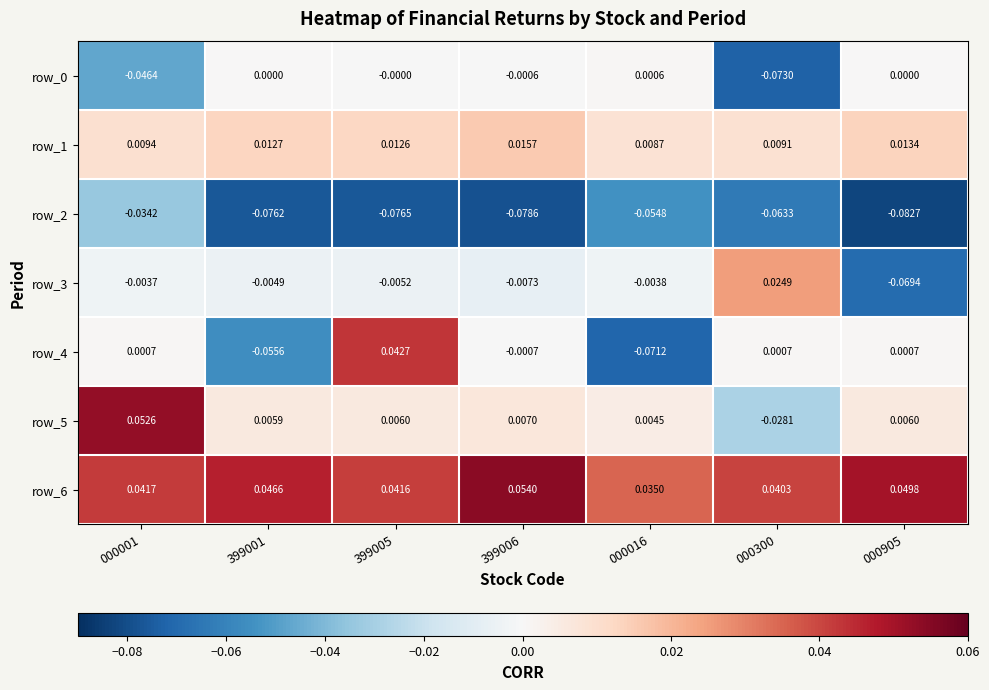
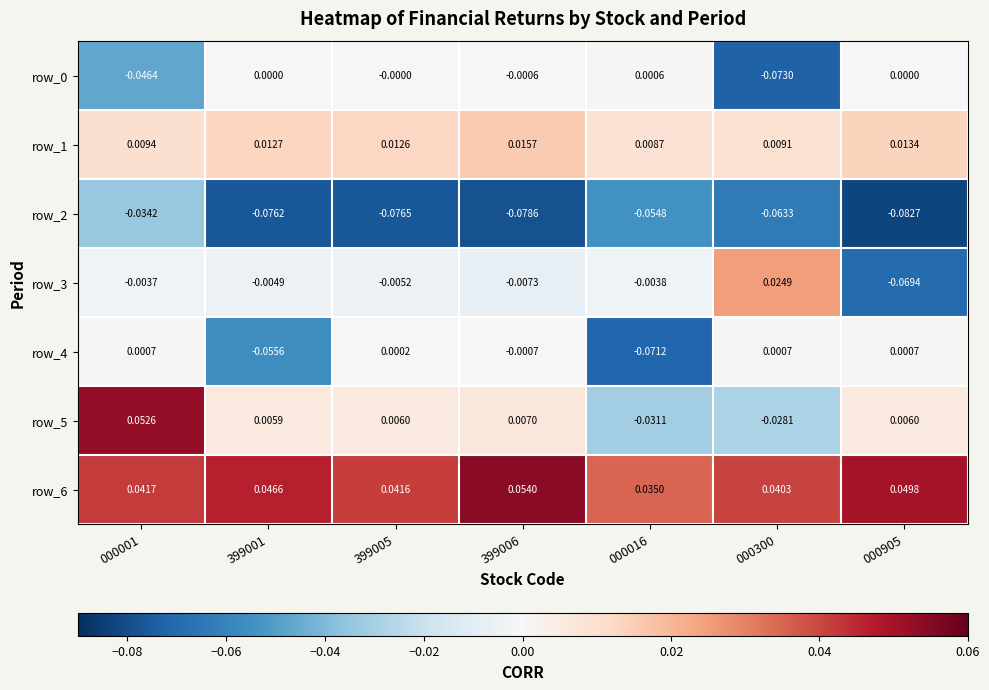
  {
    "row_0": {
      "000001": -0.0464,
      "399001": 0.0000,
      "399005": -0.0000,
      "399006": -0.0006,
      "000016": 0.0006,
      "000300": -0.0730,
      "000905": 0.0000
    },
    "row_1": {
      "000001": 0.0094,
      "399001": 0.0127,
      "399005": 0.0126,
      "399006": 0.0157,
      "000016": 0.0087,
      "000300": 0.0091,
      "000905": 0.0134
    },
    "row_2": {
      "000001": -0.0342,
      "399001": -0.0762,
      "399005": -0.0765,
      "399006": -0.0786,
      "000016": -0.0548,
      "000300": -0.0633,
      "000905": -0.0827
    },
    "row_3": {
      "000001": -0.0037,
      "399001": -0.0049,
      "399005": -0.0052,
      "399006": -0.0073,
      "000016": -0.0038,
      "000300": 0.0249,
      "000905": -0.0694
    },
    "row_4": {
      "000001": 0.0007,
      "399001": -0.0556,
-     "399005": 0.0427,
+     "399005": 0.0002,
      "399006": -0.0007,
      "000016": -0.0712,
      "000300": 0.0007,
      "000905": 0.0007
    },
    "row_5": {
      "000001": 0.0526,
      "399001": 0.0059,
      "399005": 0.0060,
      "399006": 0.0070,
-     "000016": 0.0045,
+     "000016": -0.0311,
      "000300": -0.0281,
      "000905": 0.0060
    },
    "row_6": {
      "000001": 0.0417,
      "399001": 0.0466,
      "399005": 0.0416,
      "399006": 0.0540,
      "000016": 0.0350,
      "000300": 0.0403,
      "000905": 0.0498
    }
  }
